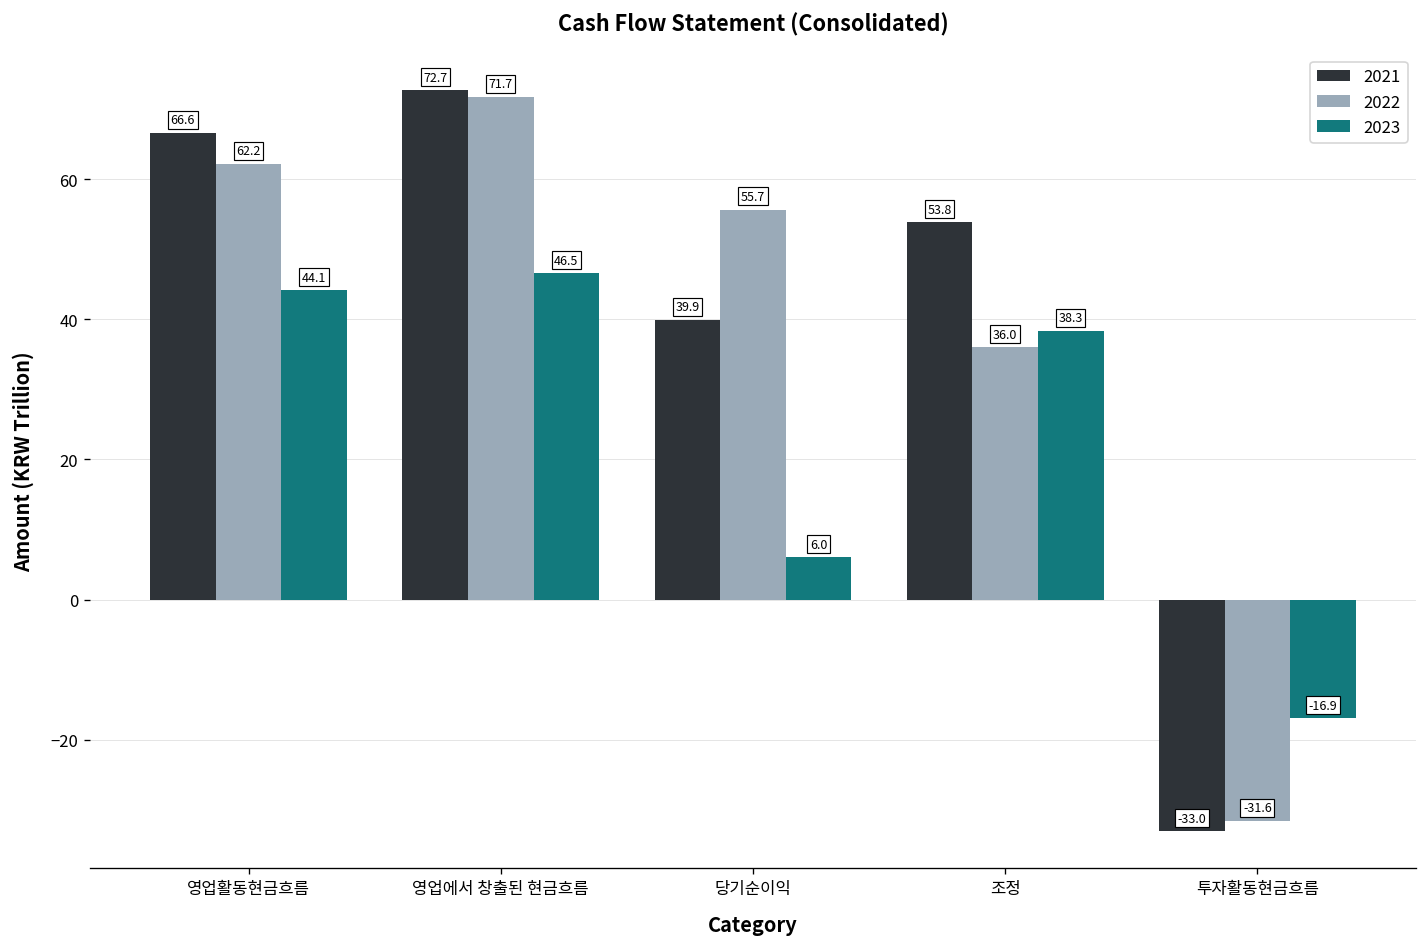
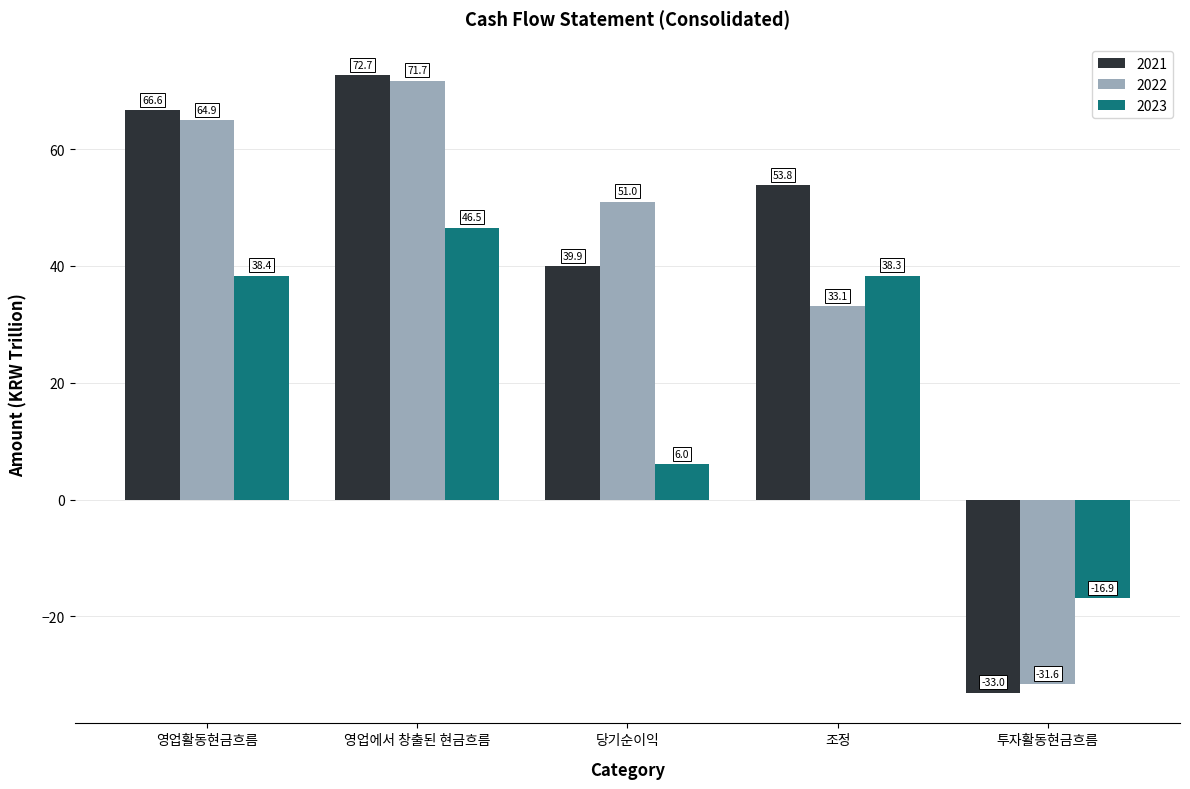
  {
    "2022": {
-     "영업활동현금흐름": 62.2,
-     "당기순이익": 55.7,
-     "조정": 36.0
+     "영업활동현금흐름": 64.9,
+     "당기순이익": 51.0,
+     "조정": 33.1
    },
    "2023": {
-     "영업활동현금흐름": 44.1
+     "영업활동현금흐름": 38.4
    }
  }
